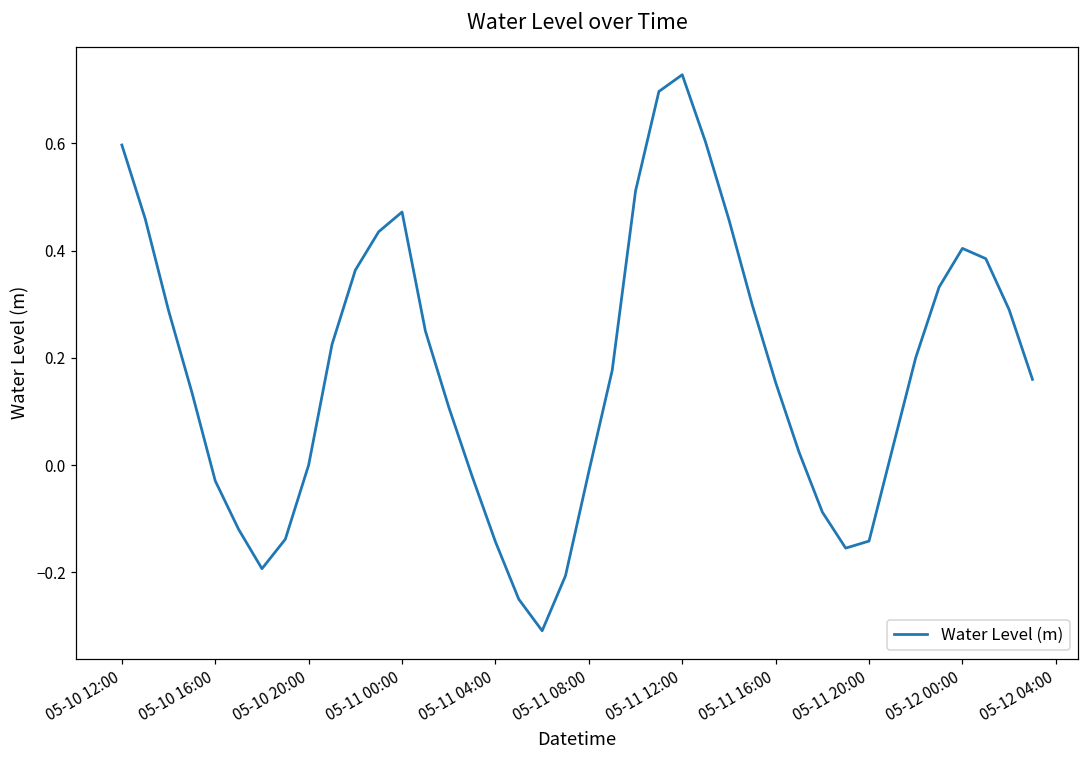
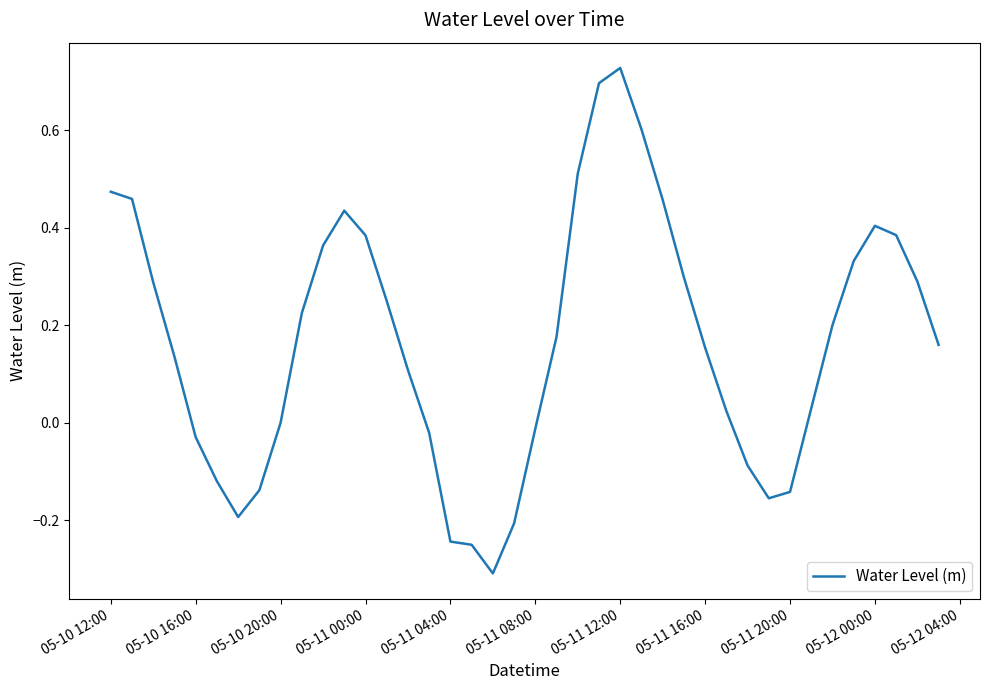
  {
-   "05-10 12:00": 0.60,
+   "05-10 12:00": 0.47,
    "05-10 16:00": -0.03,
    "05-10 20:00": 0.00,
-   "05-11 00:00": 0.47,
-   "05-11 04:00": -0.14,
+   "05-11 00:00": 0.38,
+   "05-11 04:00": -0.24,
    "05-11 08:00": -0.01,
    "05-11 12:00": 0.73,
    "05-11 16:00": 0.15,
    "05-11 20:00": -0.14,
    "05-12 00:00": 0.40
  }
